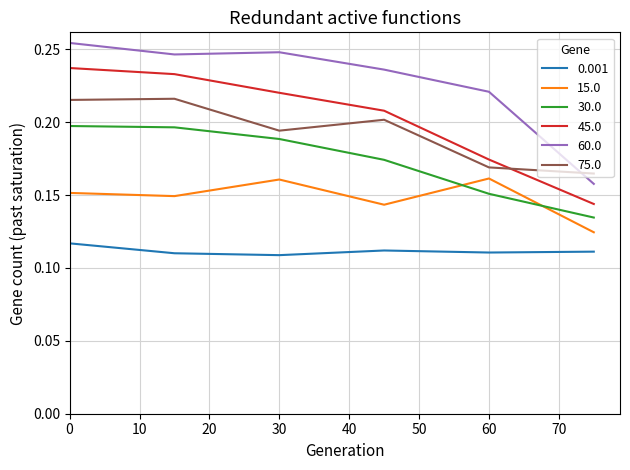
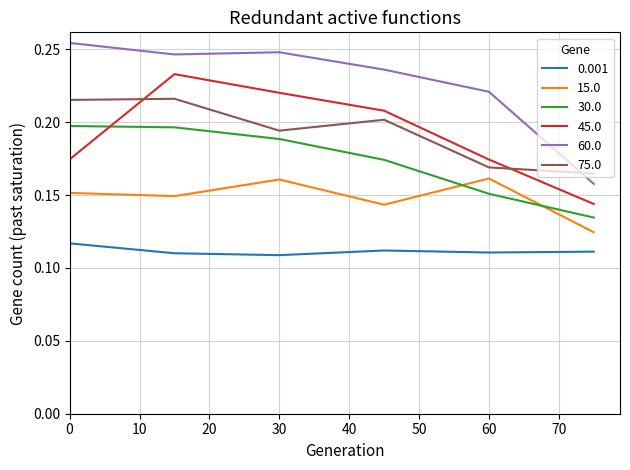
  {
    "0.001": {
      "0": 0.117,
      "30": 0.109,
      "60": 0.111
    },
    "15.0": {
      "0": 0.152,
      "30": 0.161,
      "60": 0.161
    },
    "30.0": {
      "0": 0.197,
      "30": 0.189,
      "60": 0.151
    },
    "45.0": {
-     "0": 0.237,
+     "0": 0.175,
      "30": 0.220,
      "60": 0.174
    },
    "60.0": {
      "0": 0.254,
      "30": 0.248,
      "60": 0.221
    },
    "75.0": {
      "0": 0.215,
      "30": 0.194,
      "60": 0.169
    }
  }
